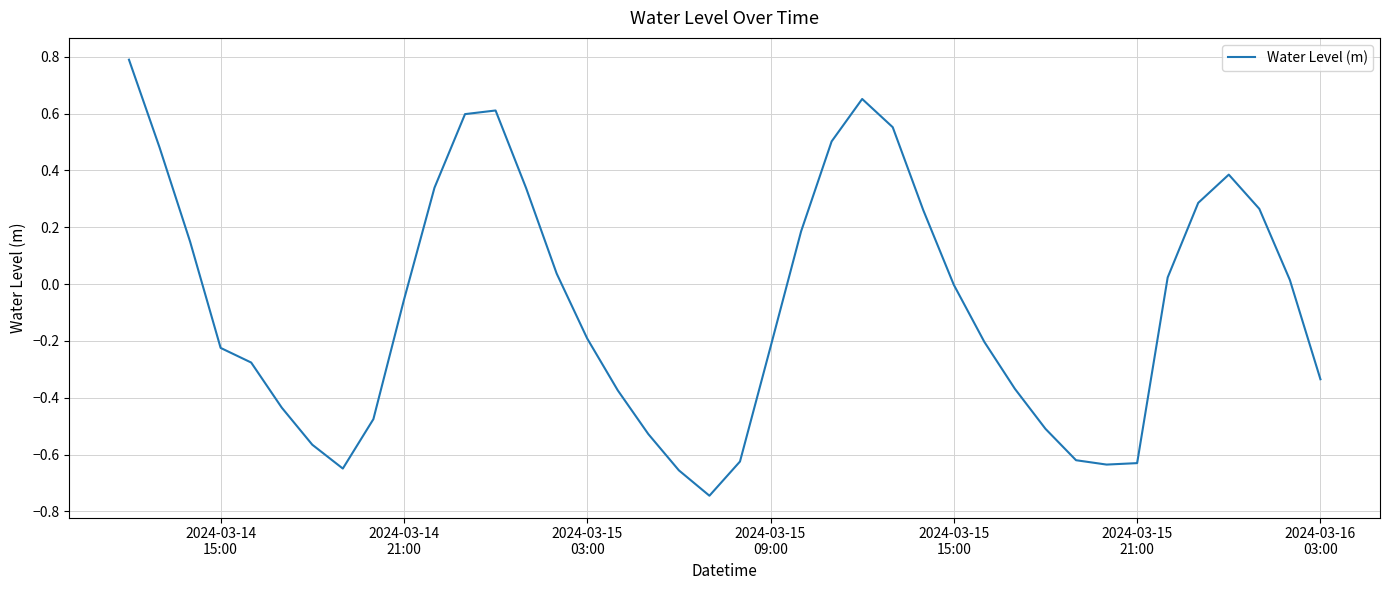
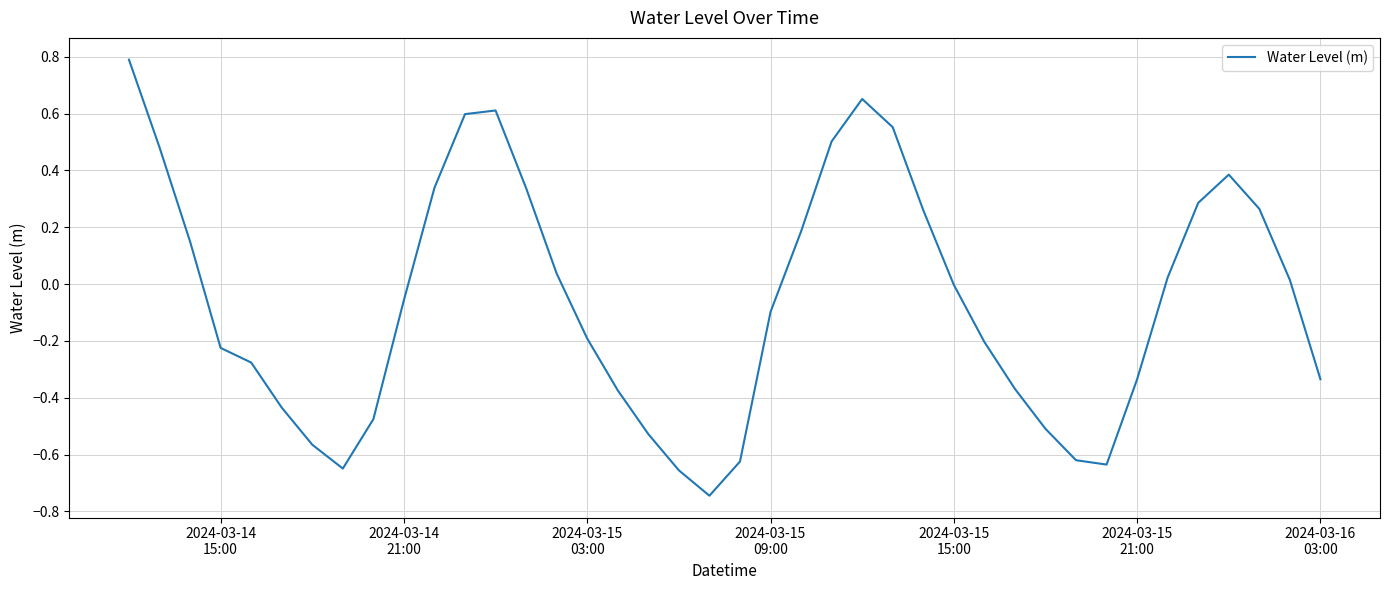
  {
    "2024-03-14 15:00": -0.22,
    "2024-03-14 21:00": -0.06,
    "2024-03-15 03:00": -0.19,
-   "2024-03-15 09:00": -0.22,
+   "2024-03-15 09:00": -0.10,
    "2024-03-15 15:00": 0.00,
-   "2024-03-15 21:00": -0.63,
+   "2024-03-15 21:00": -0.33,
    "2024-03-16 03:00": -0.33
  }
